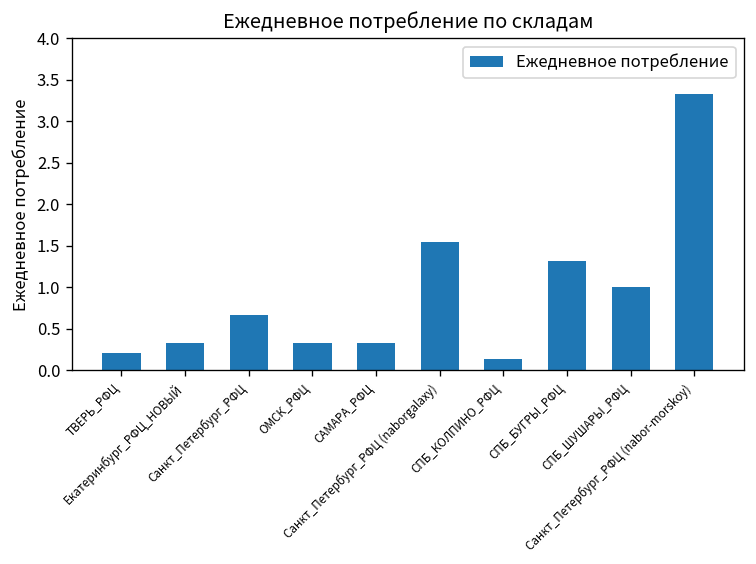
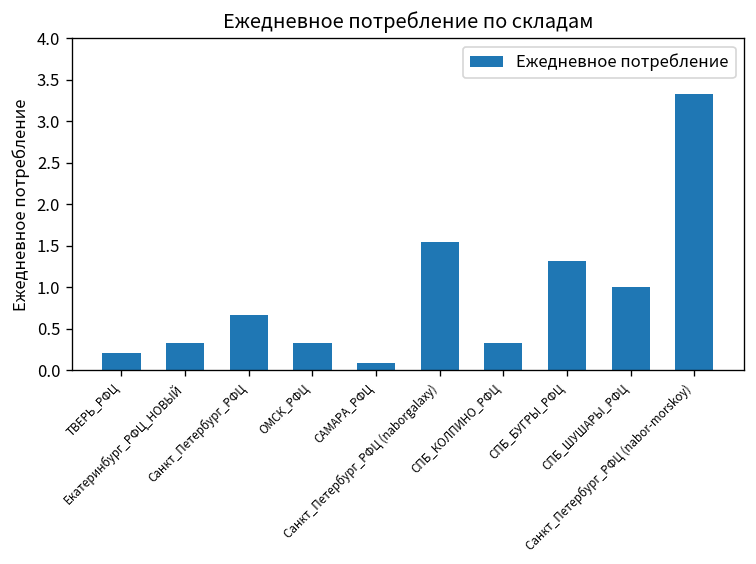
  {
    "ТВЕРЬ_РФЦ": 0.2,
    "Екатеринбург_РФЦ_НОВЫЙ": 0.3,
    "Санкт_Петербург_РФЦ": 0.7,
    "ОМСК_РФЦ": 0.3,
-   "САМАРА_РФЦ": 0.3,
+   "САМАРА_РФЦ": 0.1,
    "Санкт_Петербург_РФЦ (naborgalaxy)": 1.5,
-   "СПБ_КОЛПИНО_РФЦ": 0.1,
+   "СПБ_КОЛПИНО_РФЦ": 0.3,
    "СПБ_БУГРЫ_РФЦ": 1.3,
    "СПБ_ШУШАРЫ_РФЦ": 1.0,
    "Санкт_Петербург_РФЦ (nabor-morskoy)": 3.3
  }
